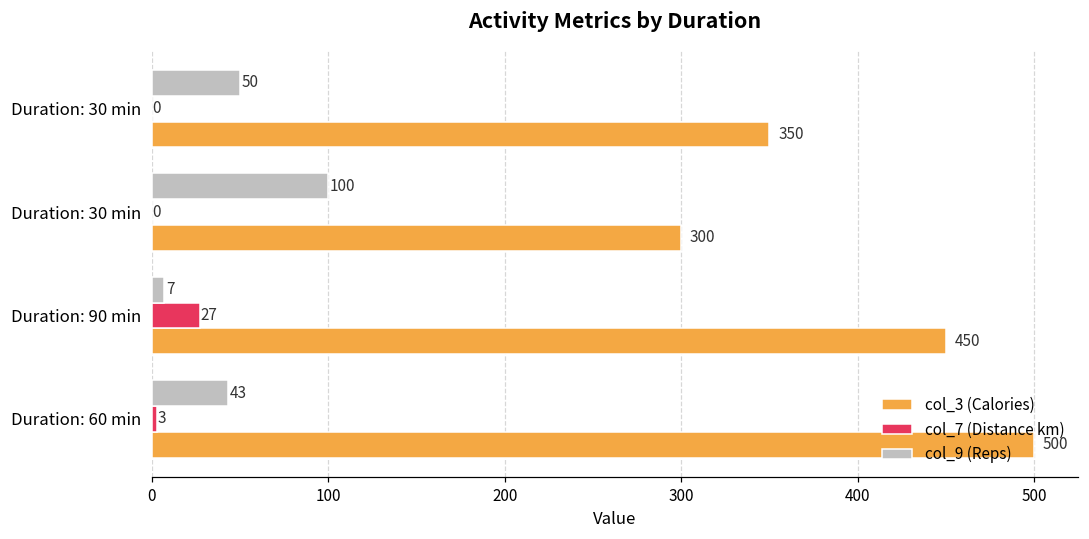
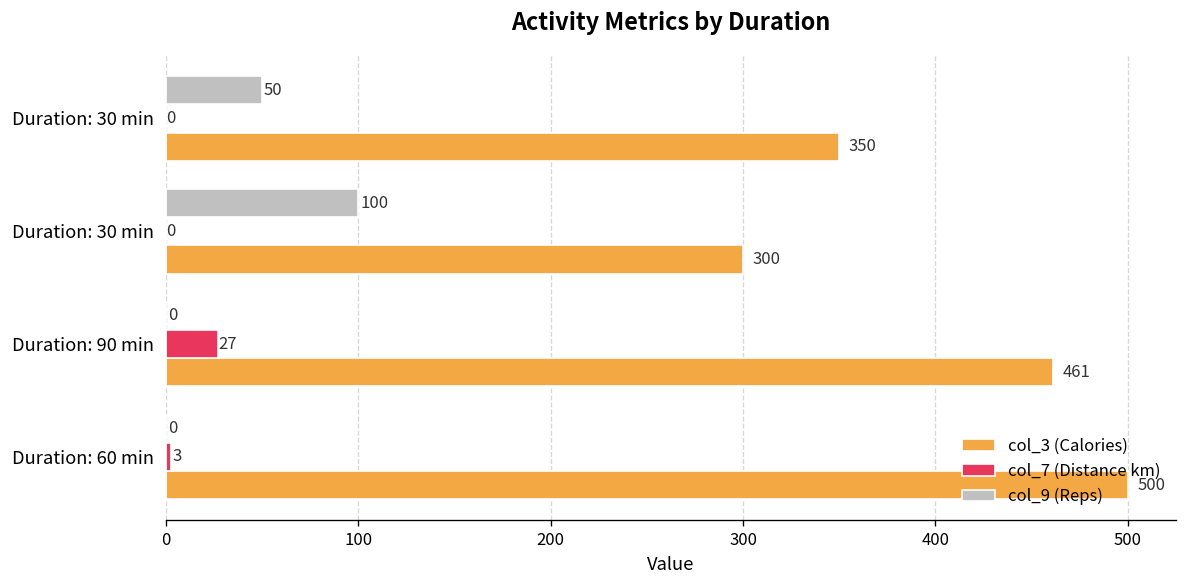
  {
    "col_3 (Calories)": {
-     "Duration: 90 min": 450,
+     "Duration: 90 min": 461,
      "Duration: 60 min": 500
    },
    "col_7 (Distance km)": {
      "Duration: 90 min": 27,
      "Duration: 60 min": 3
    },
    "col_9 (Reps)": {
-     "Duration: 90 min": 7,
-     "Duration: 60 min": 43
+     "Duration: 90 min": 0,
+     "Duration: 60 min": 0
    }
  }
